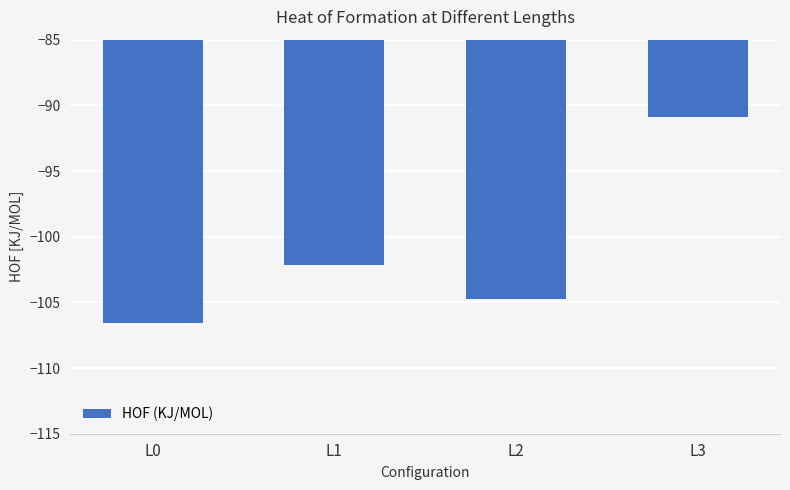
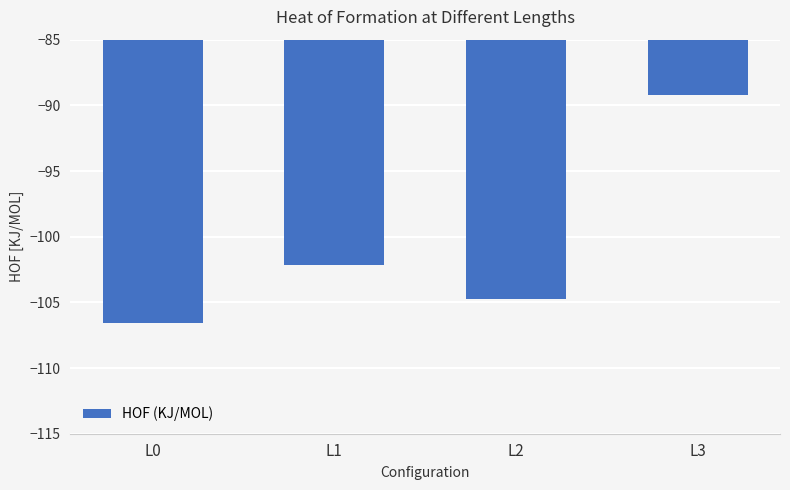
  {
    "L0": -106.6,
    "L1": -102.2,
    "L2": -104.7,
-   "L3": -90.9
+   "L3": -89.2
  }
